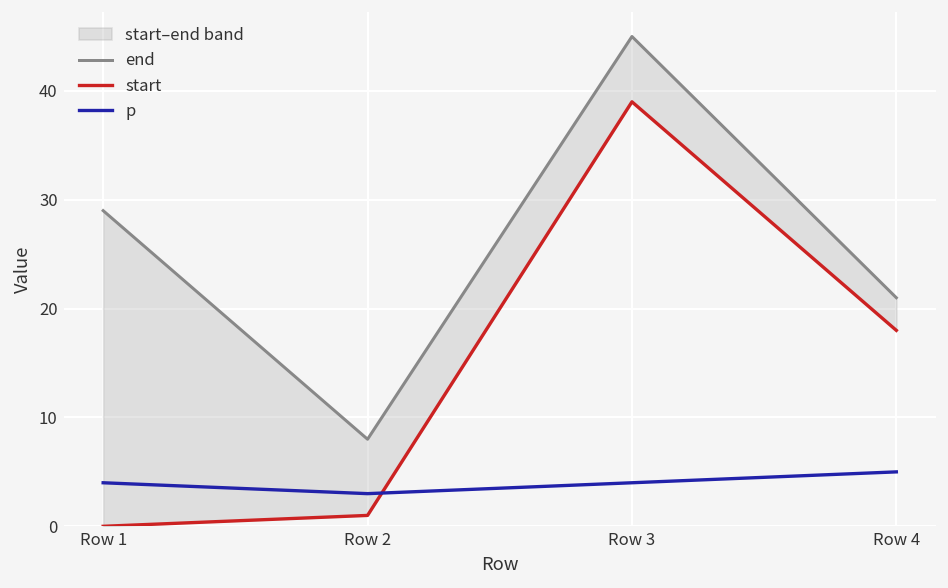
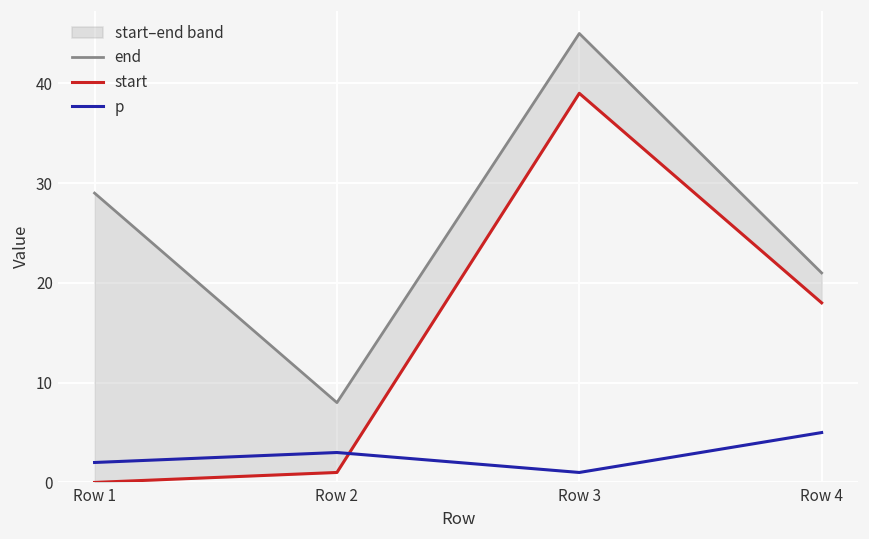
  {
    "start–end band": {
      "Row 1": 29,
      "Row 2": 8,
      "Row 3": 45,
      "Row 4": 21
    },
    "start": {
      "Row 1": 0,
      "Row 2": 1,
      "Row 3": 39,
      "Row 4": 18
    },
    "p": {
-     "Row 1": 4,
+     "Row 1": 2,
      "Row 2": 3,
-     "Row 3": 4,
+     "Row 3": 1,
      "Row 4": 5
    }
  }
